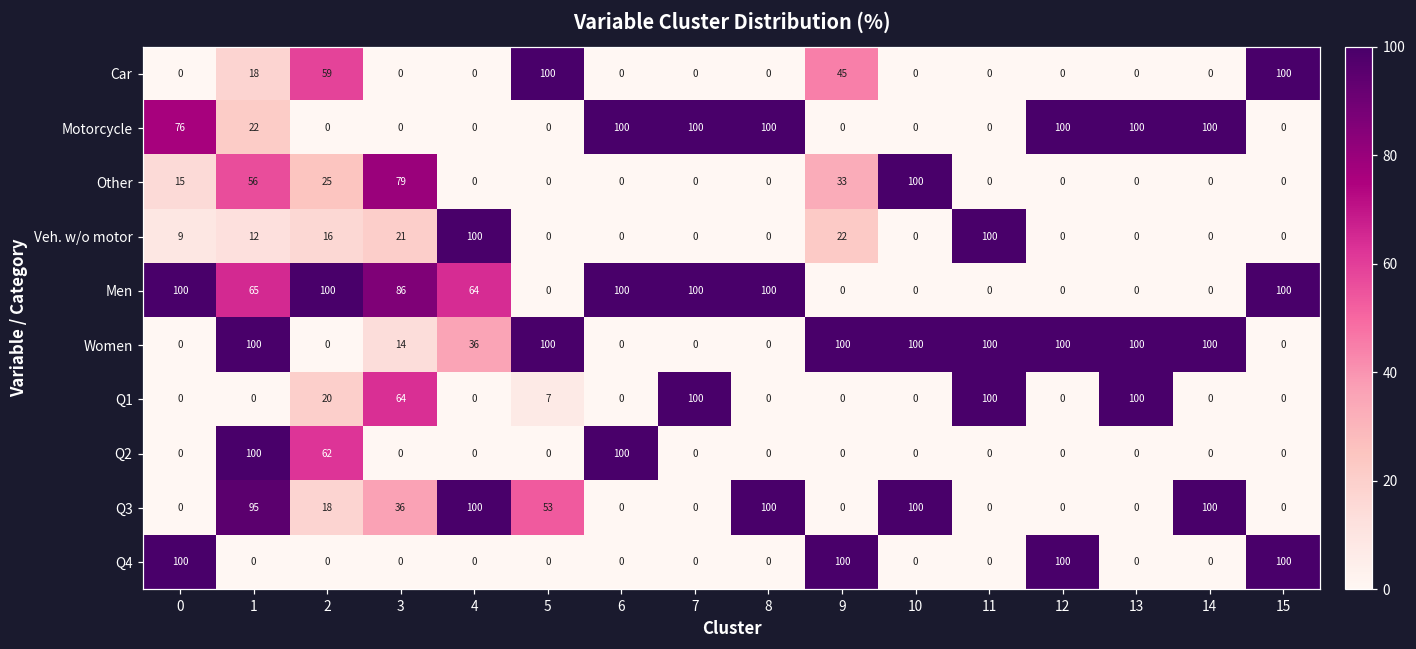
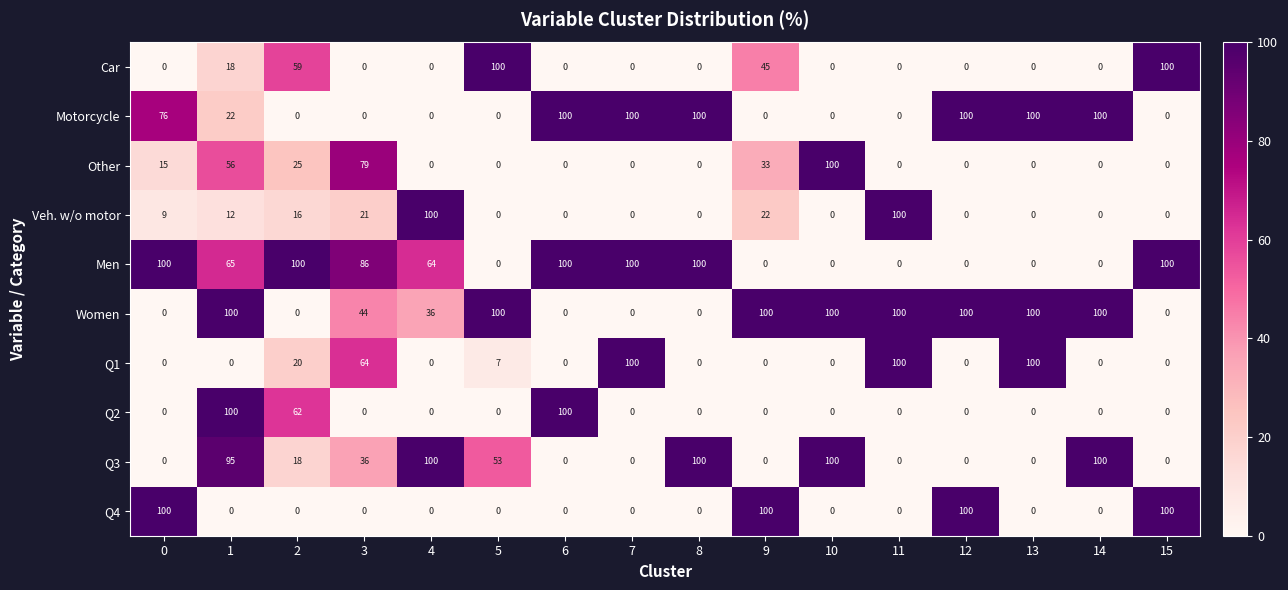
  {
    "Car": {
      "0": 0,
      "1": 18,
      "2": 59,
      "3": 0,
      "4": 0,
      "5": 100,
      "6": 0,
      "7": 0,
      "8": 0,
      "9": 45,
      "10": 0,
      "11": 0,
      "12": 0,
      "13": 0,
      "14": 0,
      "15": 100
    },
    "Motorcycle": {
      "0": 76,
      "1": 22,
      "2": 0,
      "3": 0,
      "4": 0,
      "5": 0,
      "6": 100,
      "7": 100,
      "8": 100,
      "9": 0,
      "10": 0,
      "11": 0,
      "12": 100,
      "13": 100,
      "14": 100,
      "15": 0
    },
    "Other": {
      "0": 15,
      "1": 56,
      "2": 25,
      "3": 79,
      "4": 0,
      "5": 0,
      "6": 0,
      "7": 0,
      "8": 0,
      "9": 33,
      "10": 100,
      "11": 0,
      "12": 0,
      "13": 0,
      "14": 0,
      "15": 0
    },
    "Veh. w/o motor": {
      "0": 9,
      "1": 12,
      "2": 16,
      "3": 21,
      "4": 100,
      "5": 0,
      "6": 0,
      "7": 0,
      "8": 0,
      "9": 22,
      "10": 0,
      "11": 100,
      "12": 0,
      "13": 0,
      "14": 0,
      "15": 0
    },
    "Men": {
      "0": 100,
      "1": 65,
      "2": 100,
      "3": 86,
      "4": 64,
      "5": 0,
      "6": 100,
      "7": 100,
      "8": 100,
      "9": 0,
      "10": 0,
      "11": 0,
      "12": 0,
      "13": 0,
      "14": 0,
      "15": 100
    },
    "Women": {
      "0": 0,
      "1": 100,
      "2": 0,
-     "3": 14,
+     "3": 44,
      "4": 36,
      "5": 100,
      "6": 0,
      "7": 0,
      "8": 0,
      "9": 100,
      "10": 100,
      "11": 100,
      "12": 100,
      "13": 100,
      "14": 100,
      "15": 0
    },
    "Q1": {
      "0": 0,
      "1": 0,
      "2": 20,
      "3": 64,
      "4": 0,
      "5": 7,
      "6": 0,
      "7": 100,
      "8": 0,
      "9": 0,
      "10": 0,
      "11": 100,
      "12": 0,
      "13": 100,
      "14": 0,
      "15": 0
    },
    "Q2": {
      "0": 0,
      "1": 100,
      "2": 62,
      "3": 0,
      "4": 0,
      "5": 0,
      "6": 100,
      "7": 0,
      "8": 0,
      "9": 0,
      "10": 0,
      "11": 0,
      "12": 0,
      "13": 0,
      "14": 0,
      "15": 0
    },
    "Q3": {
      "0": 0,
      "1": 95,
      "2": 18,
      "3": 36,
      "4": 100,
      "5": 53,
      "6": 0,
      "7": 0,
      "8": 100,
      "9": 0,
      "10": 100,
      "11": 0,
      "12": 0,
      "13": 0,
      "14": 100,
      "15": 0
    },
    "Q4": {
      "0": 100,
      "1": 0,
      "2": 0,
      "3": 0,
      "4": 0,
      "5": 0,
      "6": 0,
      "7": 0,
      "8": 0,
      "9": 100,
      "10": 0,
      "11": 0,
      "12": 100,
      "13": 0,
      "14": 0,
      "15": 100
    }
  }
